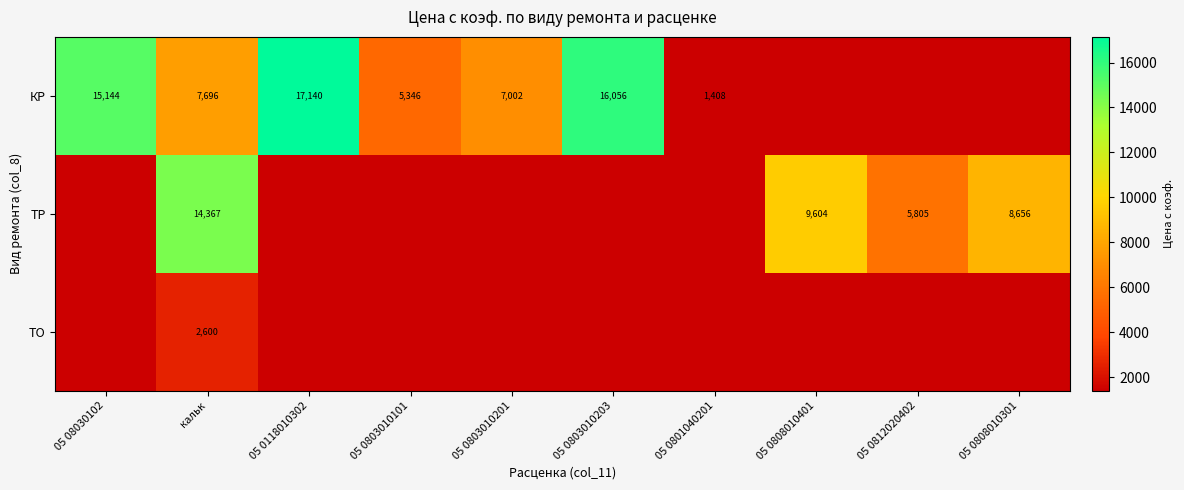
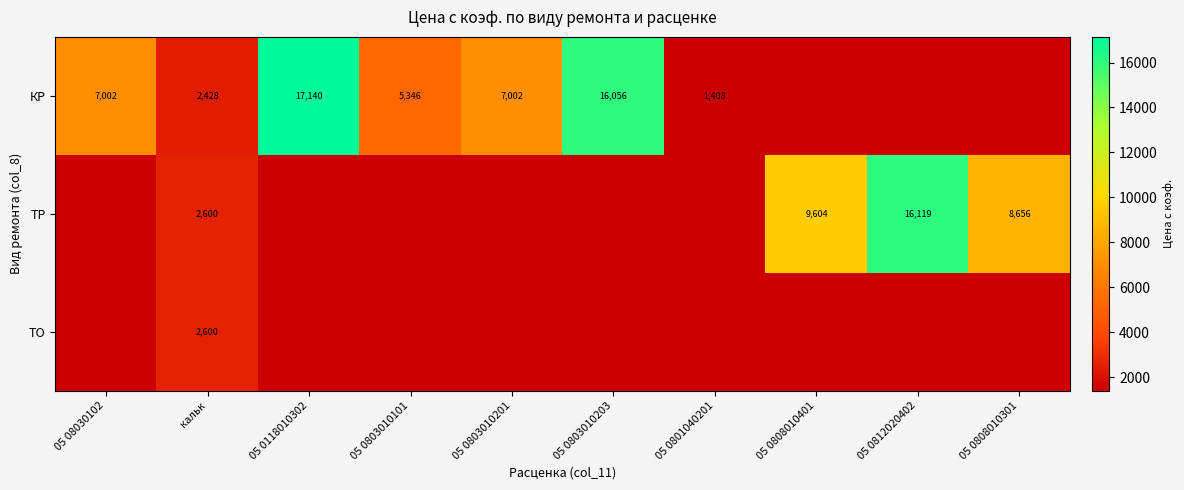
  {
    "КР": {
-     "05 08030102": "15,144",
-     "кальк": "7,696",
+     "05 08030102": "7,002",
+     "кальк": "2,428",
      "05 0118010302": "17,140",
      "05 0803010101": "5,346",
      "05 0803010201": "7,002",
      "05 0803010203": "16,056",
      "05 0801040201": "1,408"
    },
    "ТР": {
-     "кальк": "14,367",
+     "кальк": "2,600",
      "05 0808010401": "9,604",
-     "05 0812020402": "5,805",
+     "05 0812020402": "16,119",
      "05 0808010301": "8,656"
    },
    "ТО": {
      "кальк": "2,600"
    }
  }
